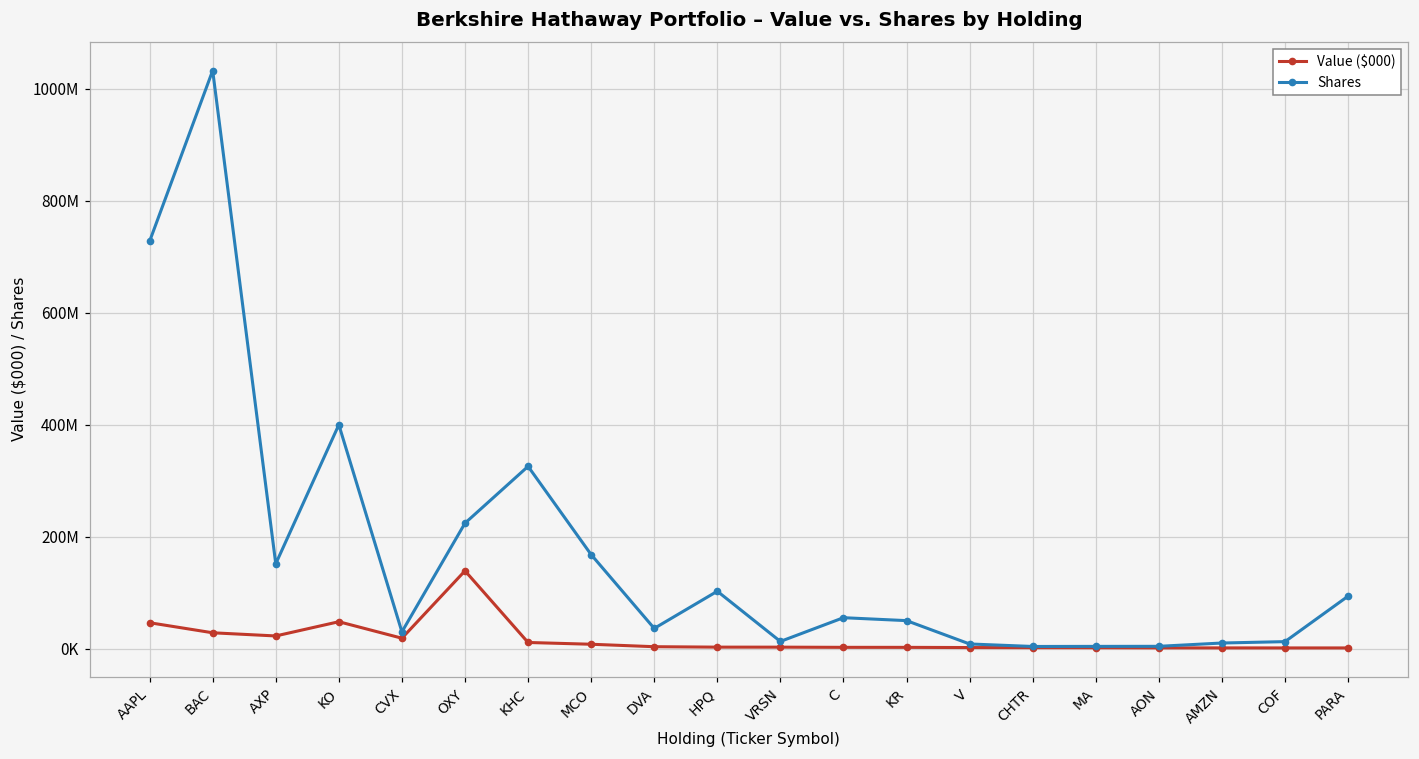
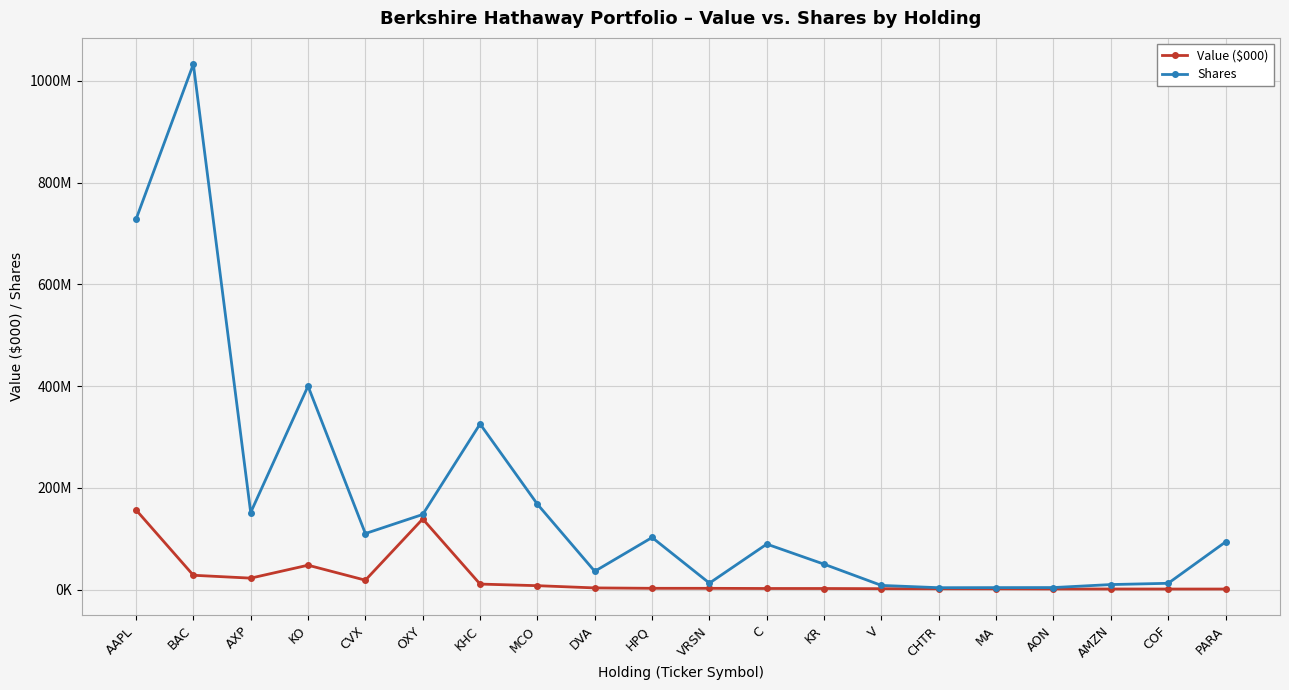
  {
    "Value ($000)": {
-     "AAPL": 50000000,
+     "AAPL": 160000000,
      "BAC": 30000000,
      "AXP": 20000000,
      "KO": 50000000,
      "CVX": 20000000,
      "OXY": 140000000,
      "KHC": 10000000,
      "MCO": 10000000,
      "DVA": 0,
      "HPQ": 0,
      "VRSN": 0,
      "C": 0,
      "KR": 0,
      "V": 0,
      "AMZN": 0,
      "COF": 0,
      "PARA": 0
    },
    "Shares": {
      "AAPL": 730000000,
      "BAC": 1030000000,
      "AXP": 150000000,
      "KO": 400000000,
-     "CVX": 30000000,
-     "OXY": 220000000,
+     "CVX": 110000000,
+     "OXY": 150000000,
      "KHC": 330000000,
      "MCO": 170000000,
      "DVA": 40000000,
      "HPQ": 100000000,
      "VRSN": 10000000,
-     "C": 60000000,
+     "C": 90000000,
      "KR": 50000000,
      "V": 10000000,
      "AMZN": 10000000,
      "COF": 10000000,
      "PARA": 90000000
    }
  }
